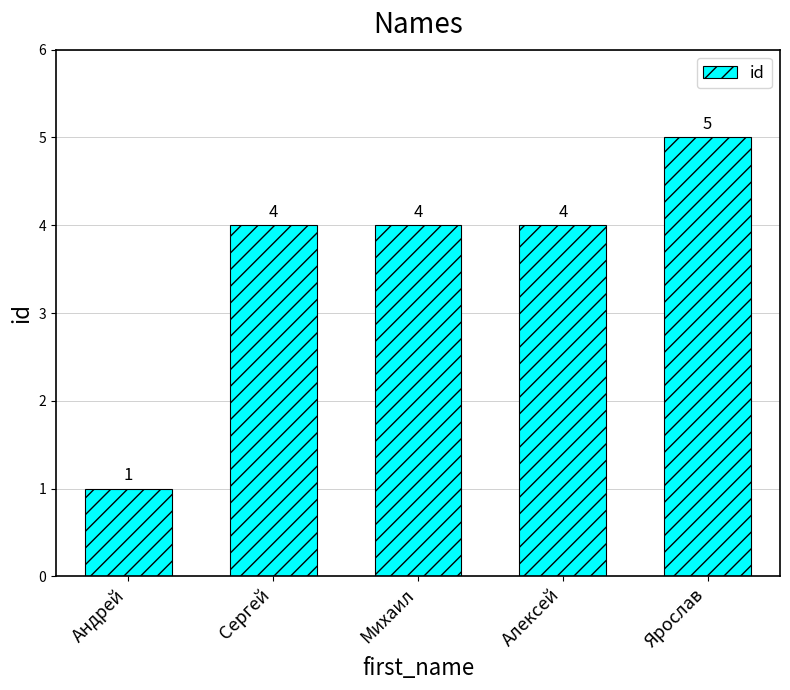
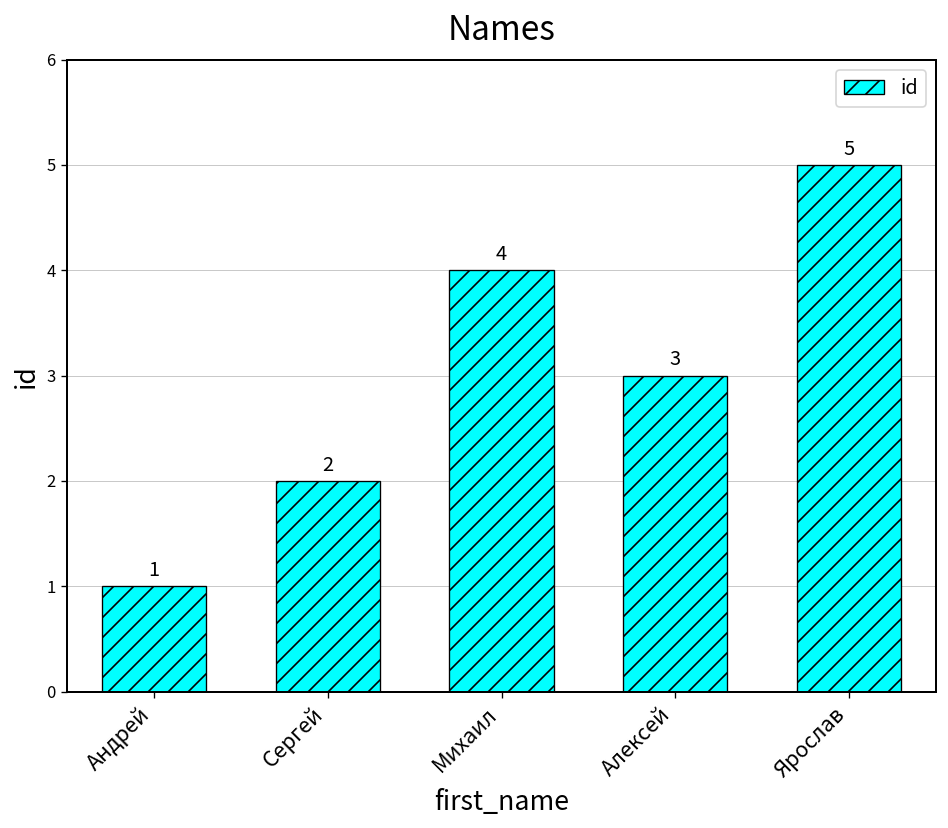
  {
    "Андрей": 1,
-   "Сергей": 4,
+   "Сергей": 2,
    "Михаил": 4,
-   "Алексей": 4,
+   "Алексей": 3,
    "Ярослав": 5
  }
